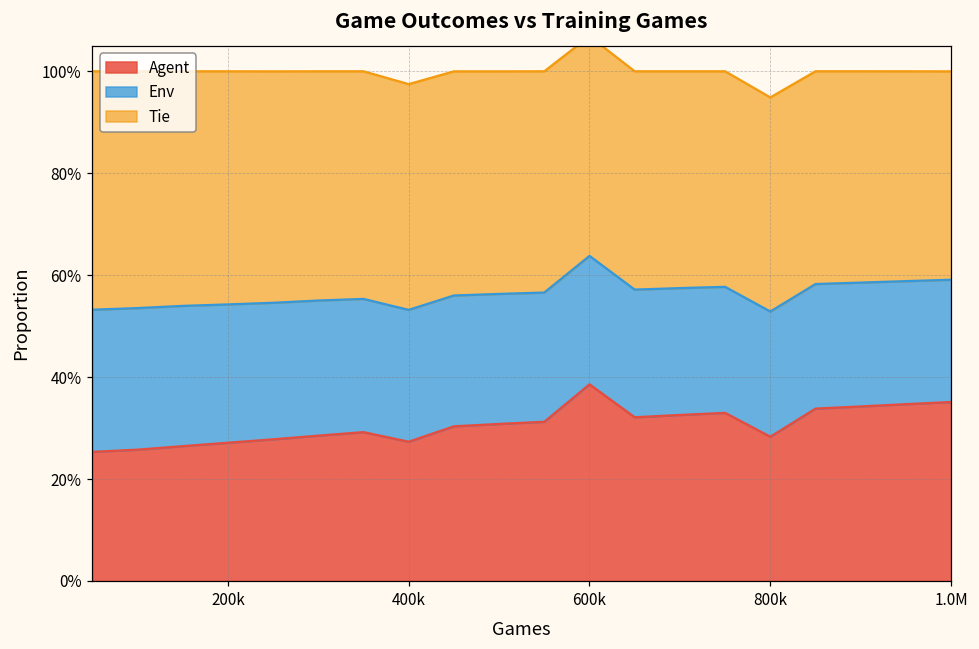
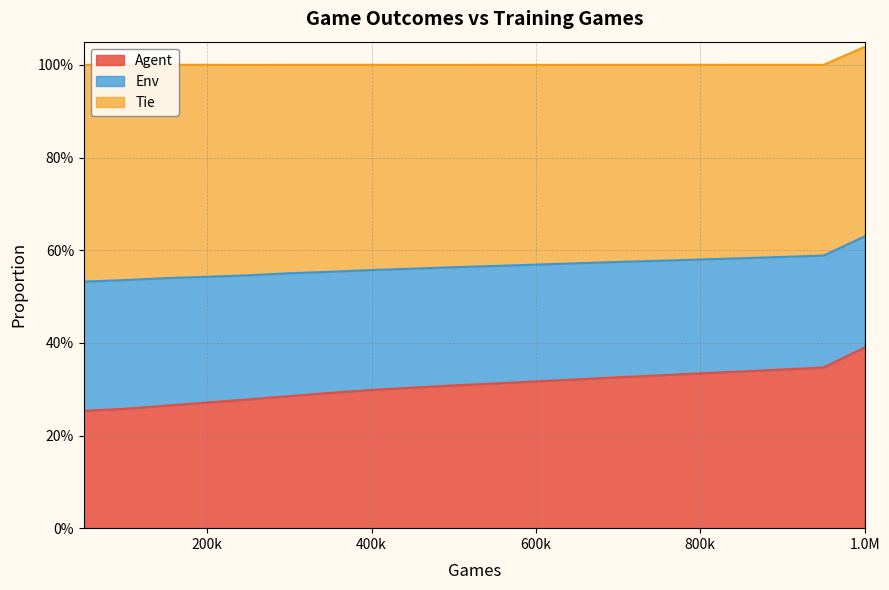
  {
    "Agent": {
      "200k": "27%",
-     "400k": "27%",
-     "600k": "39%",
-     "800k": "28%",
-     "1.0M": "35%"
+     "400k": "30%",
+     "600k": "32%",
+     "800k": "33%",
+     "1.0M": "39%"
    },
    "Env": {
      "200k": "27%",
      "400k": "26%",
      "600k": "25%",
      "800k": "25%",
      "1.0M": "24%"
    },
    "Tie": {
      "200k": "46%",
      "400k": "44%",
      "800k": "42%",
      "1.0M": "41%"
    }
  }
